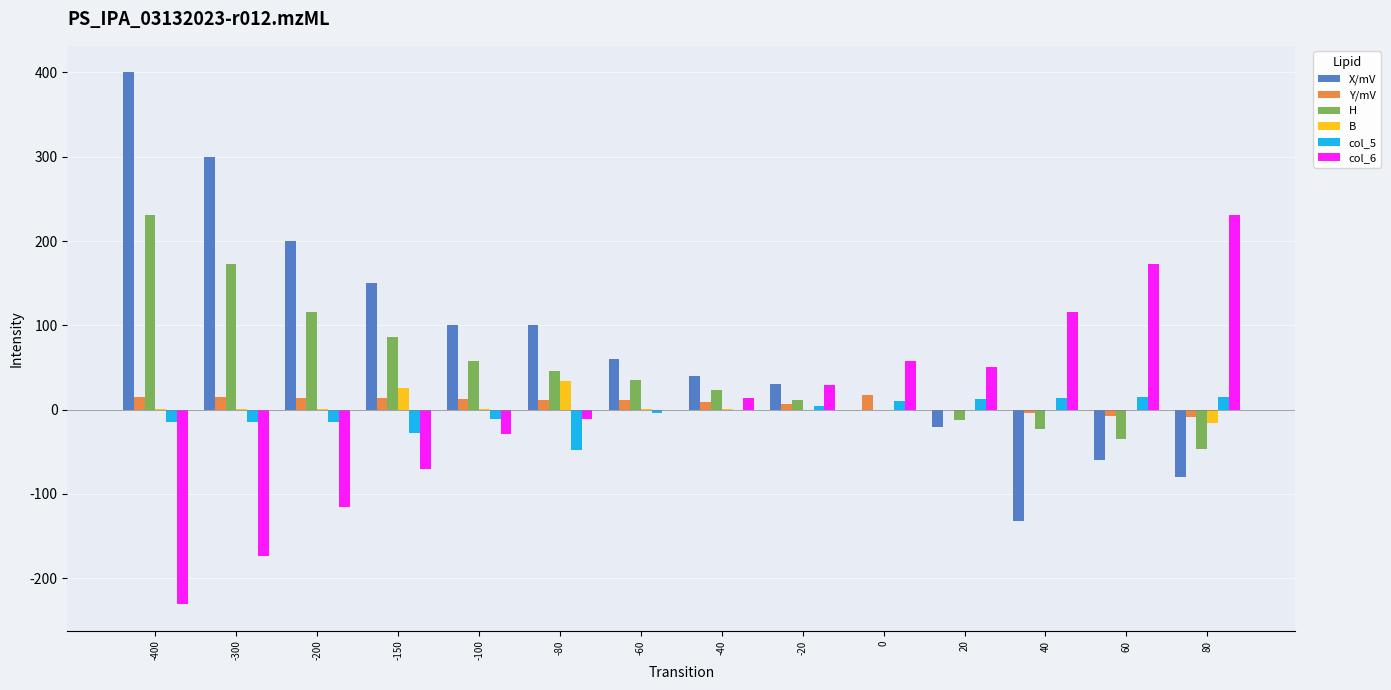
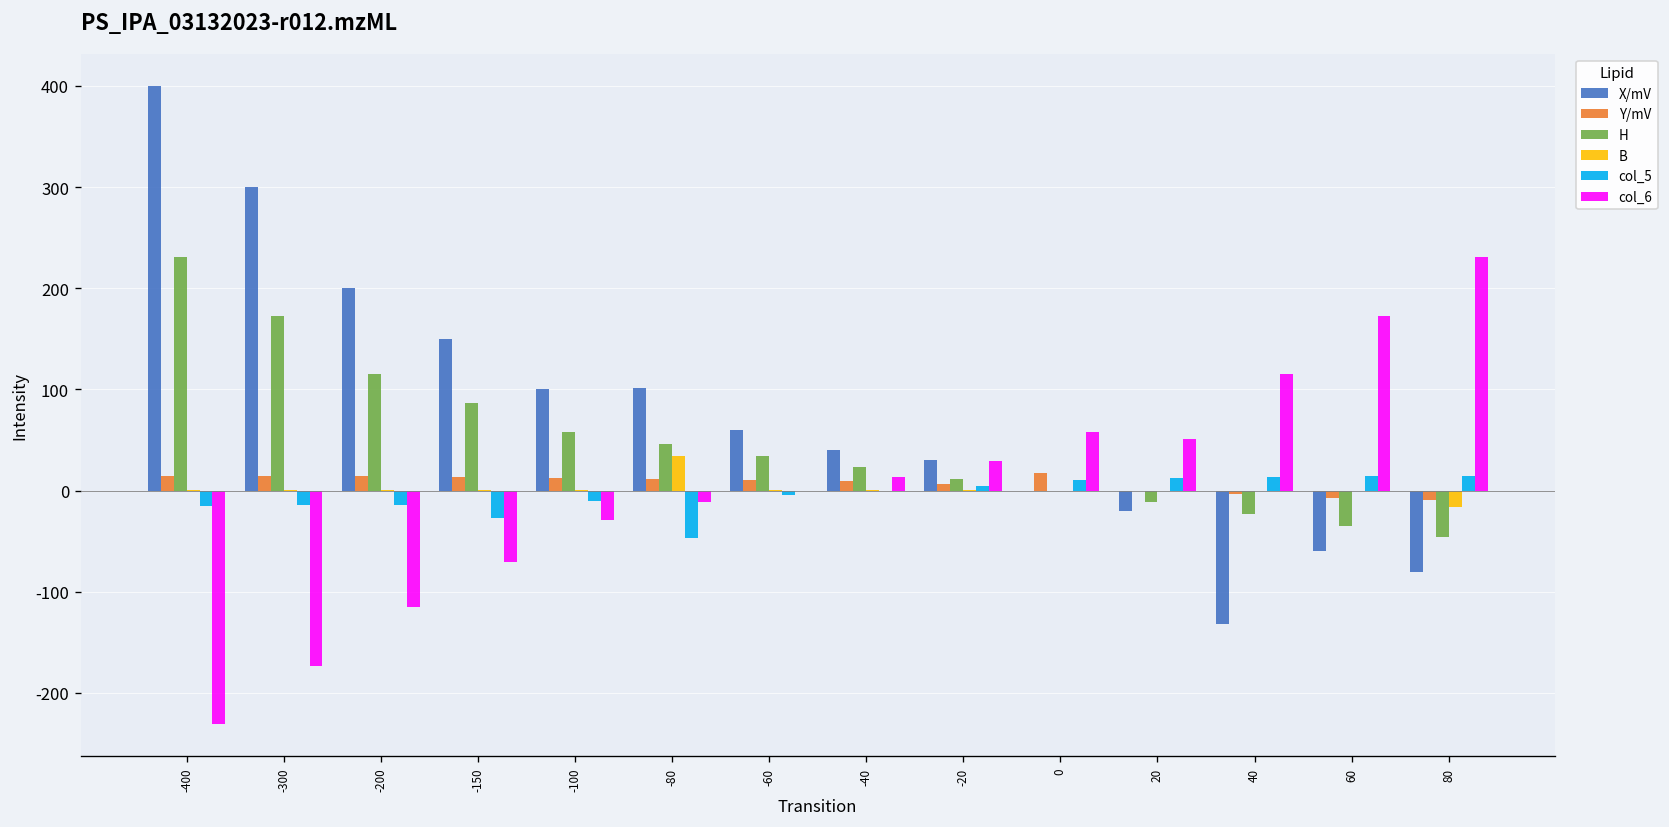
  {
    "X/mV": {
      "-400": 400,
      "-300": 300,
      "-200": 200,
      "-150": 150,
      "-100": 100,
      "-80": 100,
      "-60": 60,
      "-40": 40,
      "-20": 30,
      "0": 0,
      "20": -20,
      "40": -130,
      "60": -60,
      "80": -80
    },
    "Y/mV": {
      "-400": 10,
      "-300": 10,
      "-200": 10,
      "-150": 10,
      "-100": 10,
      "-80": 10,
      "-60": 10,
      "-40": 10,
      "-20": 10,
      "0": 20,
      "20": 0,
      "40": 0,
      "60": -10,
      "80": -10
    },
    "H": {
      "-400": 230,
      "-300": 170,
      "-200": 120,
      "-150": 90,
      "-100": 60,
      "-80": 50,
      "-60": 30,
      "-40": 20,
      "-20": 10,
      "0": 0,
      "20": -10,
      "40": -20,
      "60": -30,
      "80": -50
    },
    "B": {
-     "-150": 30,
+     "-150": 0,
      "-80": 30,
      "20": 0,
      "80": -20
    },
    "col_5": {
      "-400": -10,
      "-300": -10,
      "-200": -10,
      "-150": -30,
      "-100": -10,
      "-80": -50,
      "-60": 0,
      "-40": 0,
      "-20": 0,
      "0": 10,
      "20": 10,
      "40": 10,
      "60": 10,
      "80": 10
    },
    "col_6": {
      "-400": -230,
      "-300": -170,
      "-200": -120,
      "-150": -70,
      "-100": -30,
      "-80": -10,
      "-60": 0,
      "-40": 10,
      "-20": 30,
      "0": 60,
      "20": 50,
      "40": 120,
      "60": 170,
      "80": 230
    }
  }
